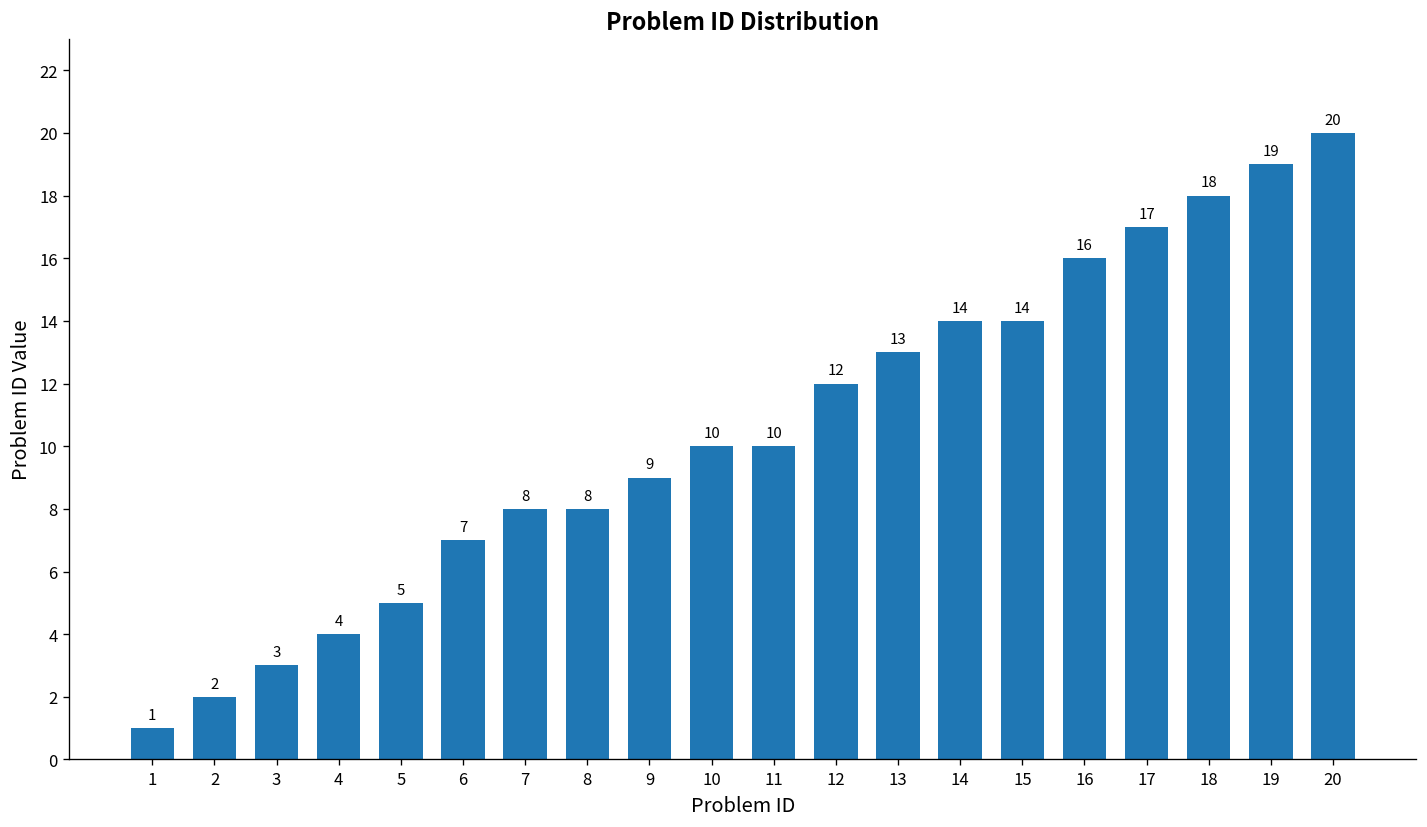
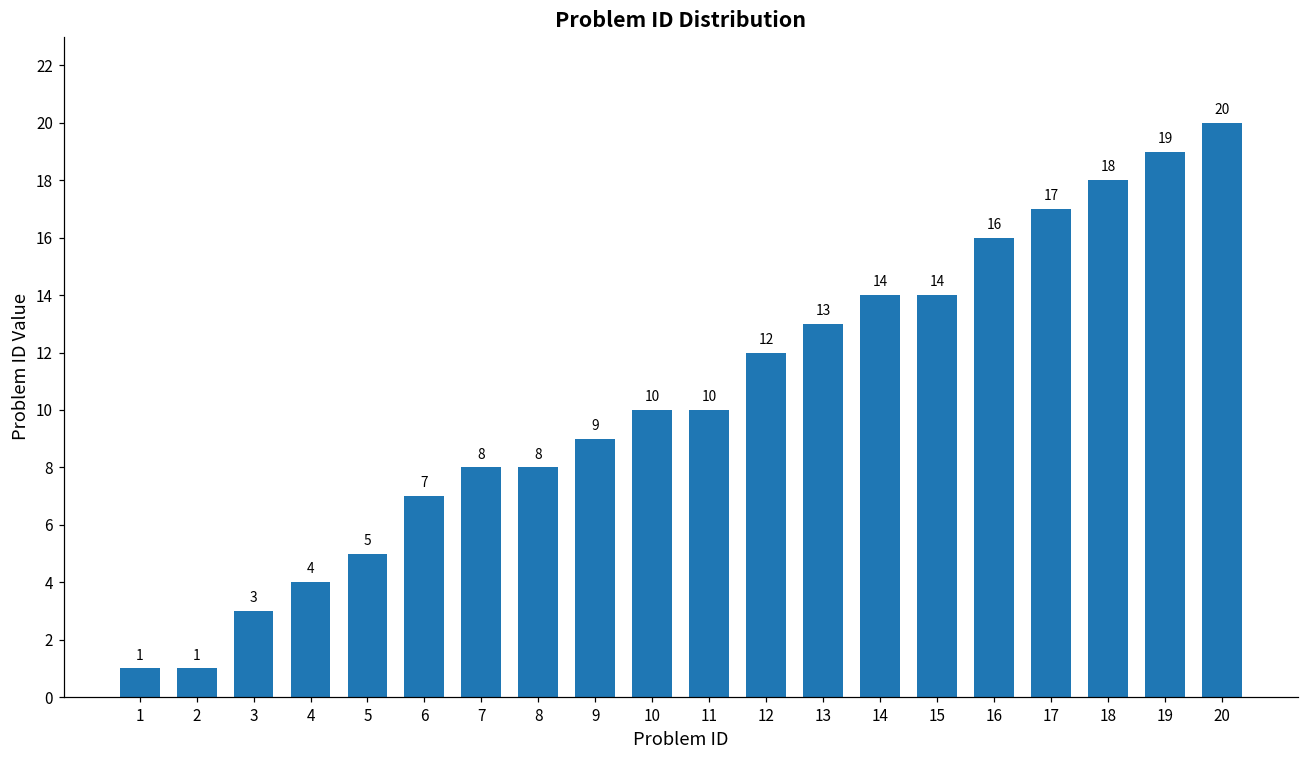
  {
    "1": 1,
-   "2": 2,
+   "2": 1,
    "3": 3,
    "4": 4,
    "5": 5,
    "6": 7,
    "7": 8,
    "8": 8,
    "9": 9,
    "10": 10,
    "11": 10,
    "12": 12,
    "13": 13,
    "14": 14,
    "15": 14,
    "16": 16,
    "17": 17,
    "18": 18,
    "19": 19,
    "20": 20
  }
